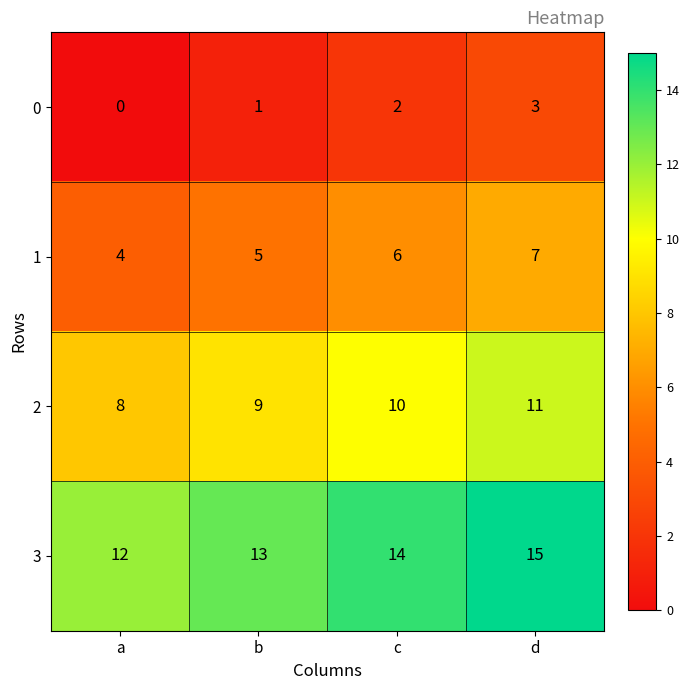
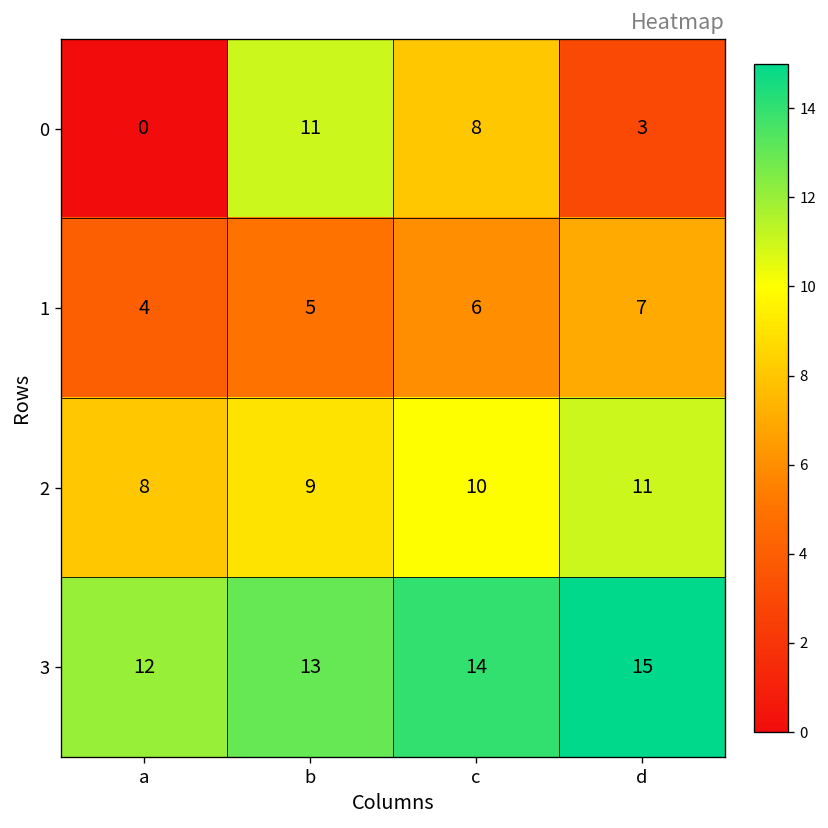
  {
    "0": {
      "a": 0,
-     "b": 1,
-     "c": 2,
+     "b": 11,
+     "c": 8,
      "d": 3
    },
    "1": {
      "a": 4,
      "b": 5,
      "c": 6,
      "d": 7
    },
    "2": {
      "a": 8,
      "b": 9,
      "c": 10,
      "d": 11
    },
    "3": {
      "a": 12,
      "b": 13,
      "c": 14,
      "d": 15
    }
  }
